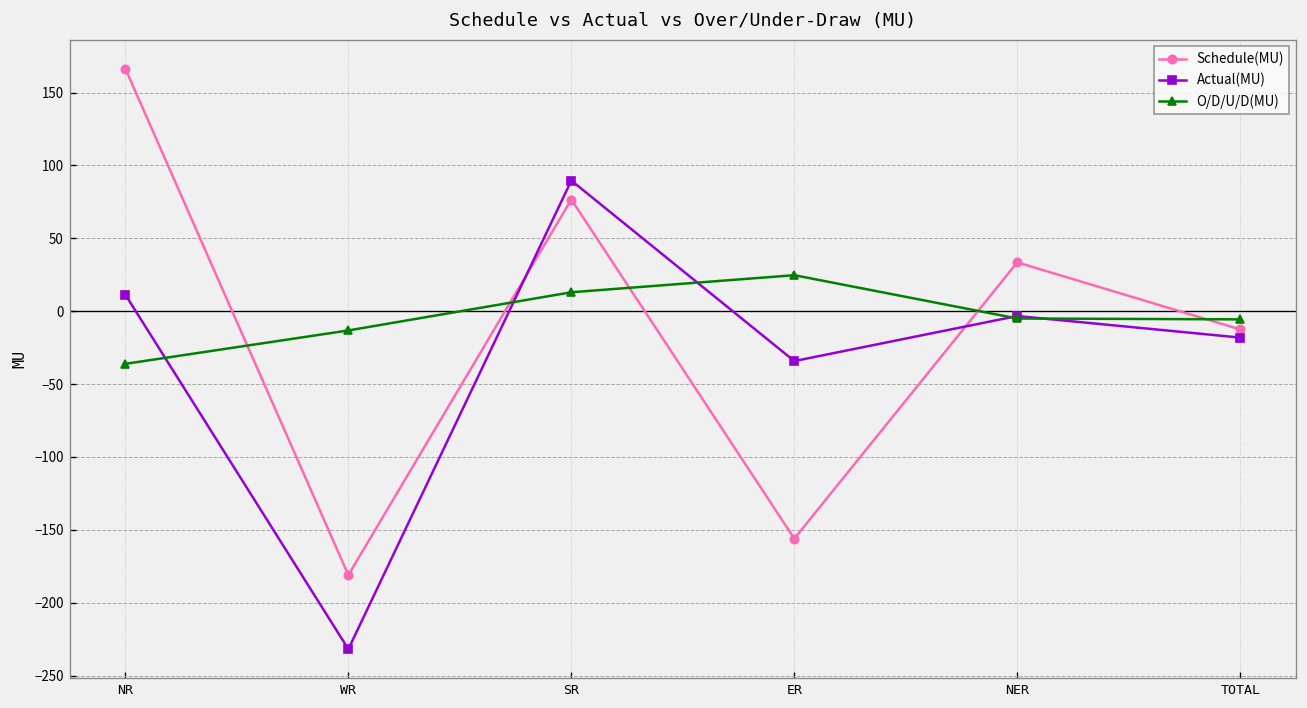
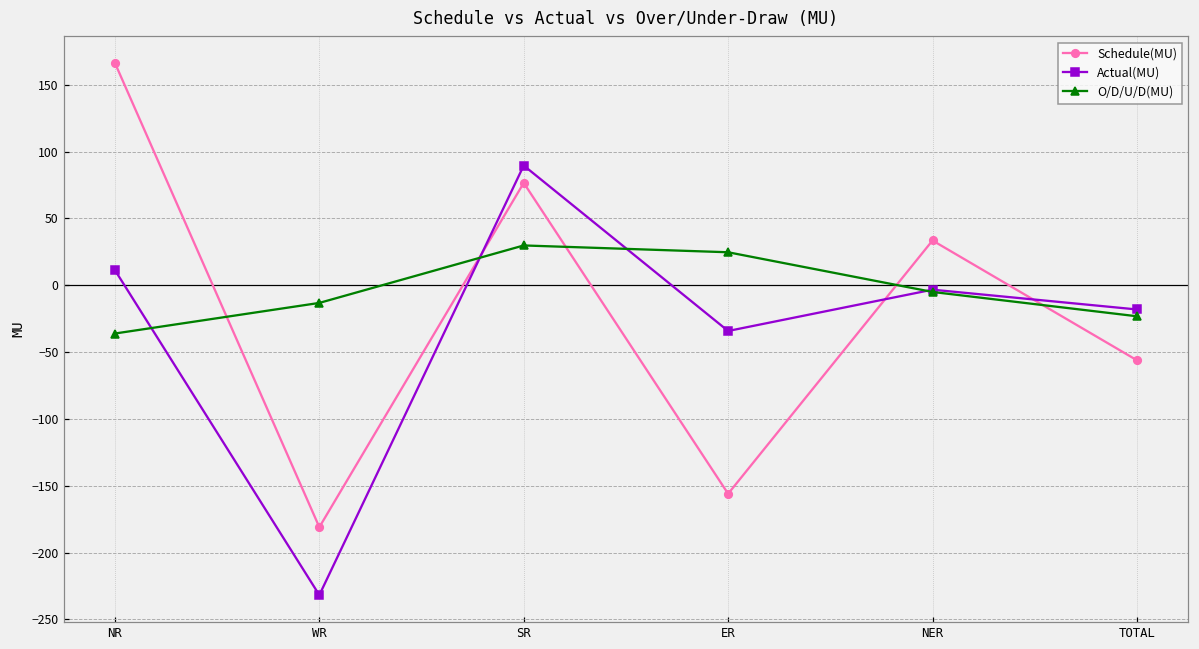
  {
    "Schedule(MU)": {
      "NR": 166,
      "WR": -181,
      "SR": 77,
      "ER": -156,
      "NER": 34,
-     "TOTAL": -13
+     "TOTAL": -56
    },
    "Actual(MU)": {
      "NR": 11,
      "WR": -232,
      "SR": 90,
      "ER": -34,
      "TOTAL": -18
    },
    "O/D/U/D(MU)": {
      "NR": -36,
      "WR": -13,
-     "SR": 13,
+     "SR": 30,
      "ER": 25,
-     "TOTAL": -6
+     "TOTAL": -23
    }
  }
